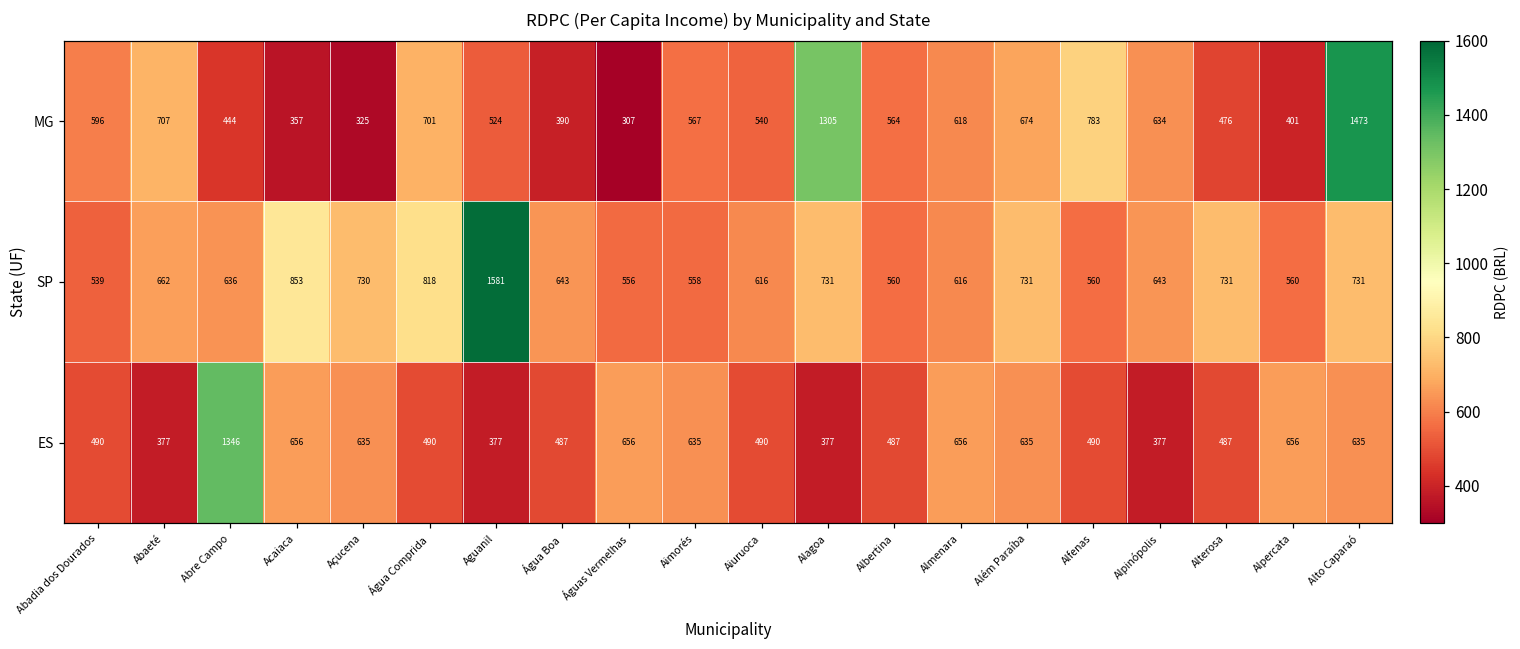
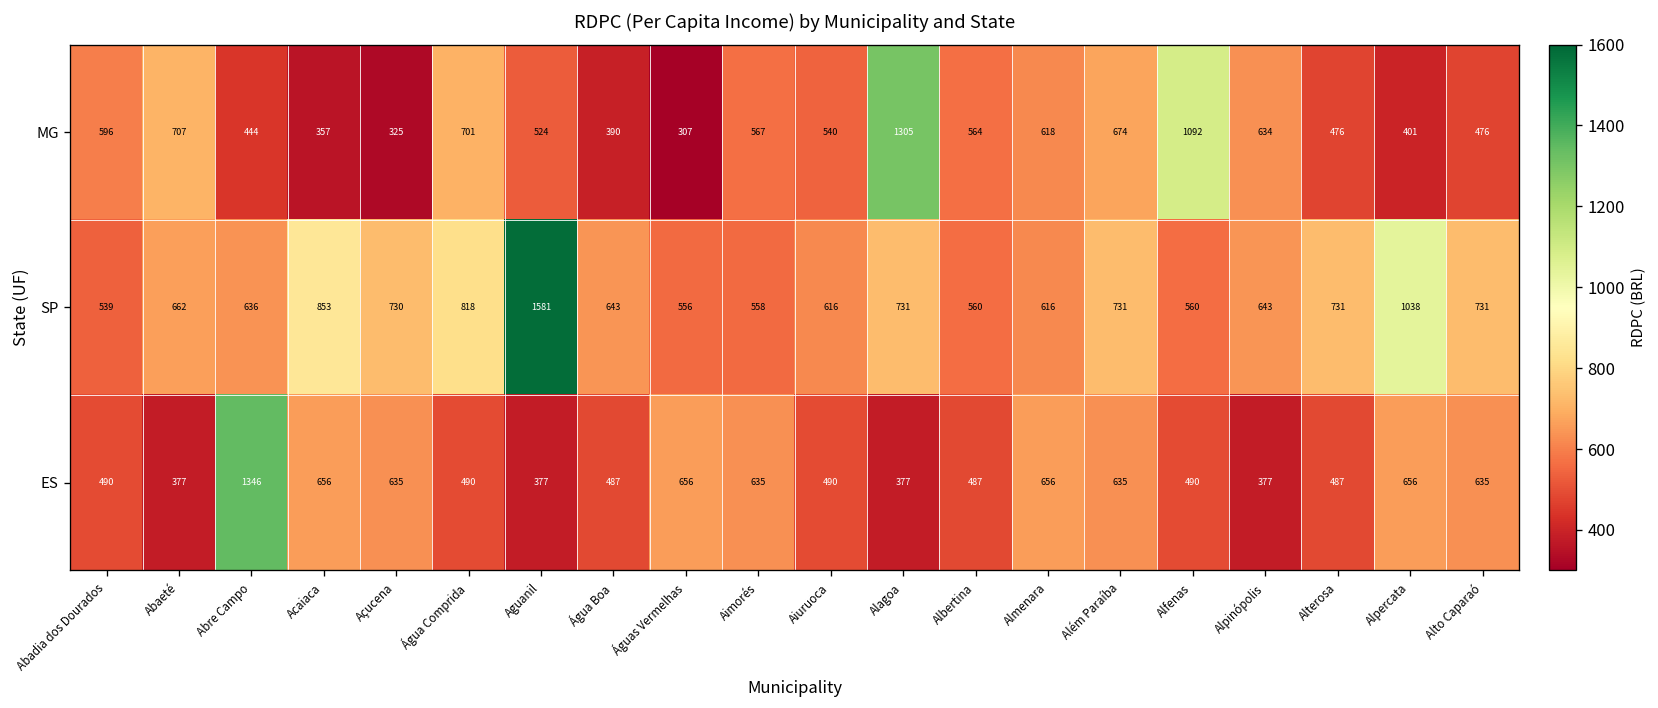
  {
    "MG": {
      "Abadia dos Dourados": 596,
      "Abaeté": 707,
      "Abre Campo": 444,
      "Acaiaca": 357,
      "Açucena": 325,
      "Água Comprida": 701,
      "Aguanil": 524,
      "Água Boa": 390,
      "Águas Vermelhas": 307,
      "Aimorés": 567,
      "Aiuruoca": 540,
      "Alagoa": 1305,
      "Albertina": 564,
      "Almenara": 618,
      "Além Paraíba": 674,
-     "Alfenas": 783,
+     "Alfenas": 1092,
      "Alpinópolis": 634,
      "Alterosa": 476,
      "Alpercata": 401,
-     "Alto Caparaó": 1473
+     "Alto Caparaó": 476
    },
    "SP": {
      "Abadia dos Dourados": 539,
      "Abaeté": 662,
      "Abre Campo": 636,
      "Acaiaca": 853,
      "Açucena": 730,
      "Água Comprida": 818,
      "Aguanil": 1581,
      "Água Boa": 643,
      "Águas Vermelhas": 556,
      "Aimorés": 558,
      "Aiuruoca": 616,
      "Alagoa": 731,
      "Albertina": 560,
      "Almenara": 616,
      "Além Paraíba": 731,
      "Alfenas": 560,
      "Alpinópolis": 643,
      "Alterosa": 731,
-     "Alpercata": 560,
+     "Alpercata": 1038,
      "Alto Caparaó": 731
    },
    "ES": {
      "Abadia dos Dourados": 490,
      "Abaeté": 377,
      "Abre Campo": 1346,
      "Acaiaca": 656,
      "Açucena": 635,
      "Água Comprida": 490,
      "Aguanil": 377,
      "Água Boa": 487,
      "Águas Vermelhas": 656,
      "Aimorés": 635,
      "Aiuruoca": 490,
      "Alagoa": 377,
      "Albertina": 487,
      "Almenara": 656,
      "Além Paraíba": 635,
      "Alfenas": 490,
      "Alpinópolis": 377,
      "Alterosa": 487,
      "Alpercata": 656,
      "Alto Caparaó": 635
    }
  }
